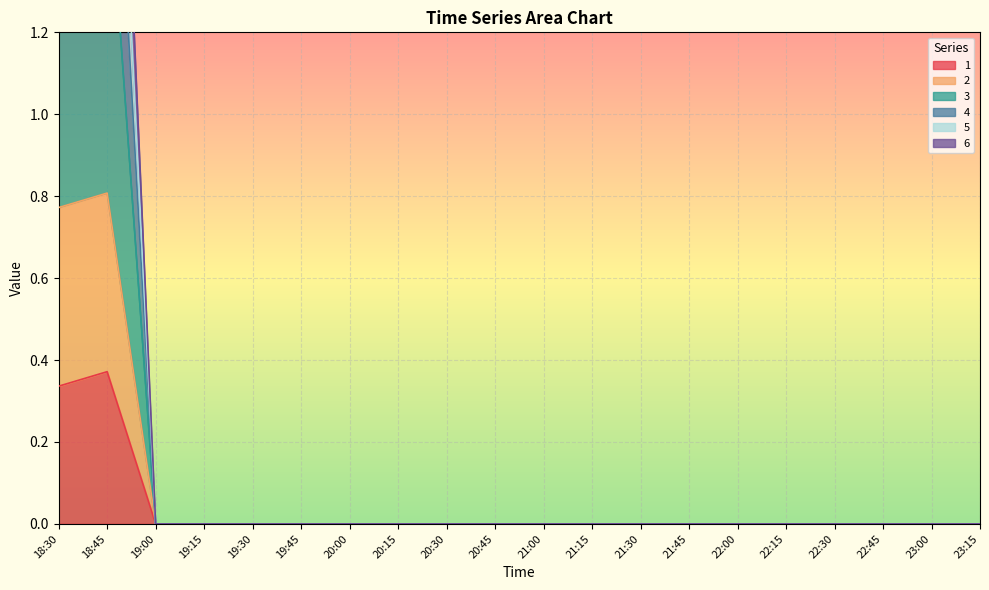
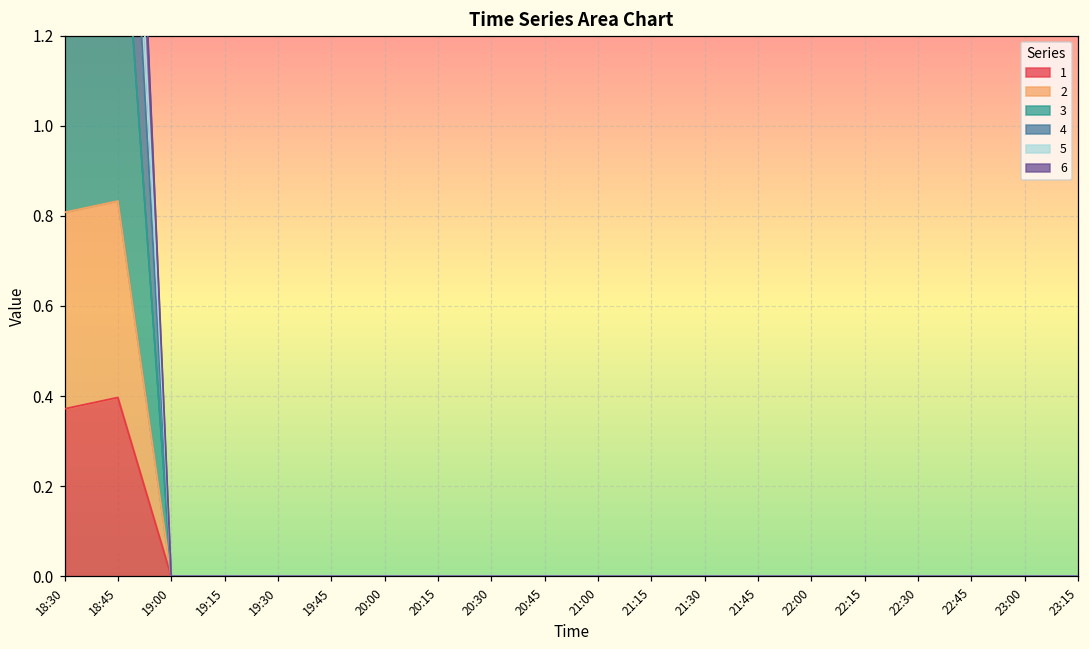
  {
    "1": {
-     "18:30": 0.34,
-     "18:45": 0.37
+     "18:30": 0.37,
+     "18:45": 0.40
    },
    "2": {
      "18:30": 0.44,
      "18:45": 0.44
    }
  }
